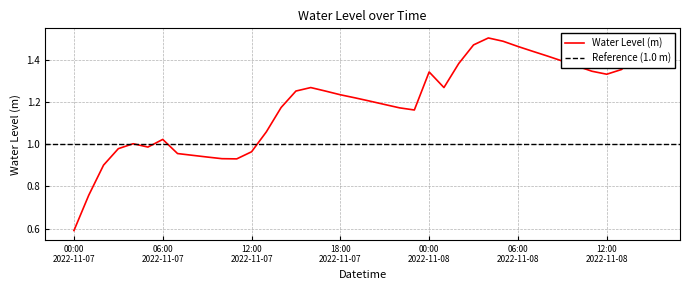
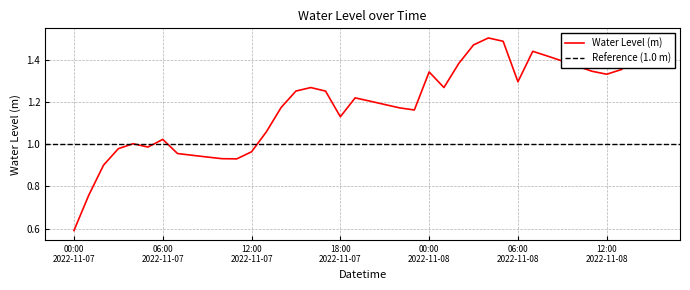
  {
    "00:00 2022-11-07": 0.59,
    "06:00 2022-11-07": 1.02,
    "12:00 2022-11-07": 0.96,
-   "18:00 2022-11-07": 1.23,
+   "18:00 2022-11-07": 1.13,
    "00:00 2022-11-08": 1.34,
-   "06:00 2022-11-08": 1.46,
+   "06:00 2022-11-08": 1.30,
    "12:00 2022-11-08": 1.33
  }
